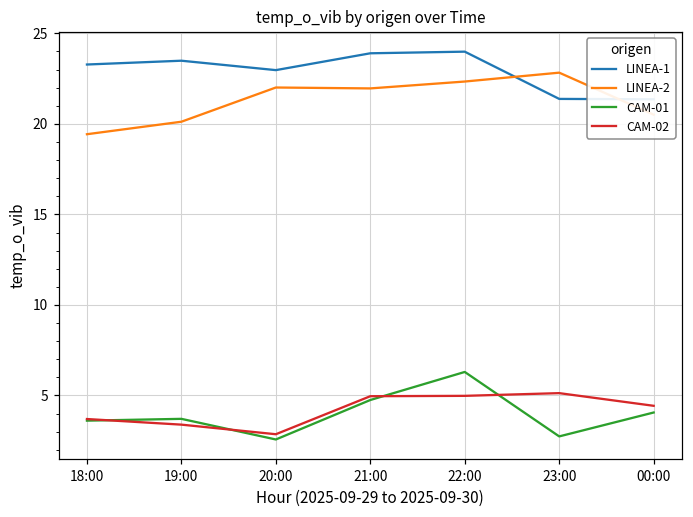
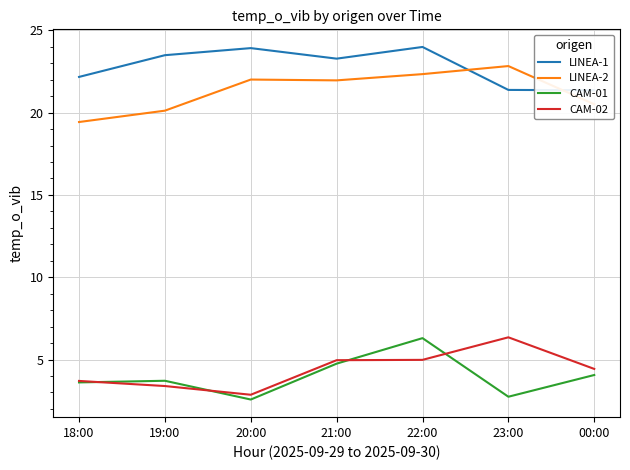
  {
    "LINEA-1": {
-     "18:00": 23.3,
+     "18:00": 22.2,
      "19:00": 23.5,
-     "20:00": 23.0,
-     "21:00": 23.9,
+     "20:00": 23.9,
+     "21:00": 23.3,
      "22:00": 24.0,
      "23:00": 21.4
    },
    "LINEA-2": {
      "18:00": 19.4,
      "19:00": 20.1,
      "20:00": 22.0,
      "21:00": 22.0,
      "22:00": 22.3,
      "23:00": 22.8
    },
    "CAM-01": {
      "19:00": 3.7,
      "20:00": 2.6,
      "21:00": 4.8,
      "22:00": 6.3,
      "23:00": 2.7,
      "00:00": 4.1
    },
    "CAM-02": {
      "19:00": 3.4,
      "20:00": 2.9,
      "21:00": 5.0,
      "22:00": 5.0,
-     "23:00": 5.1,
+     "23:00": 6.4,
      "00:00": 4.4
    }
  }
